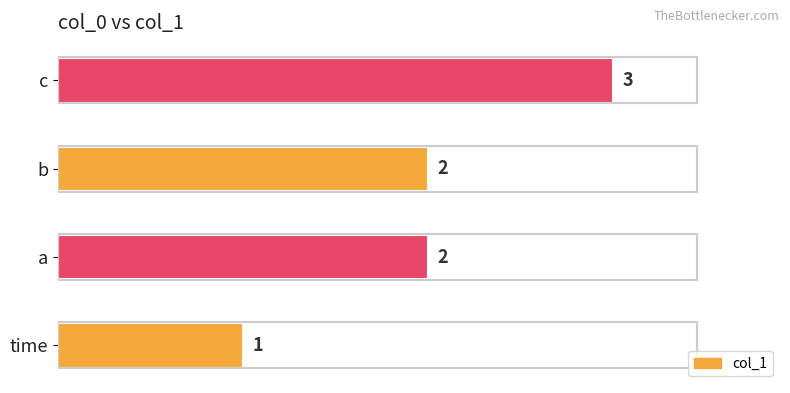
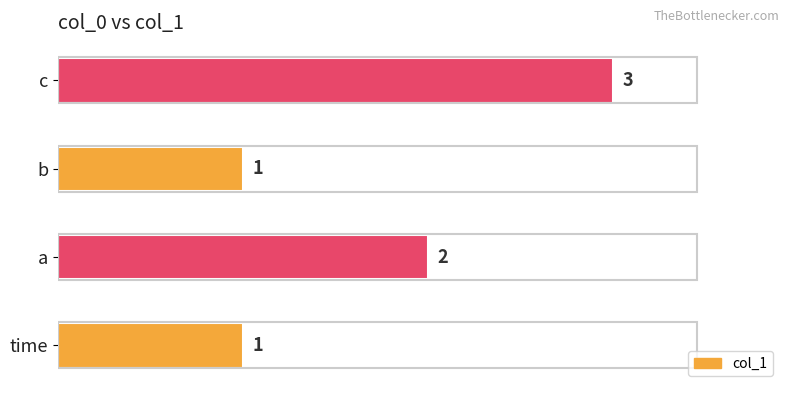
  {
    "c": 3,
-   "b": 2,
+   "b": 1,
    "a": 2,
    "time": 1
  }
